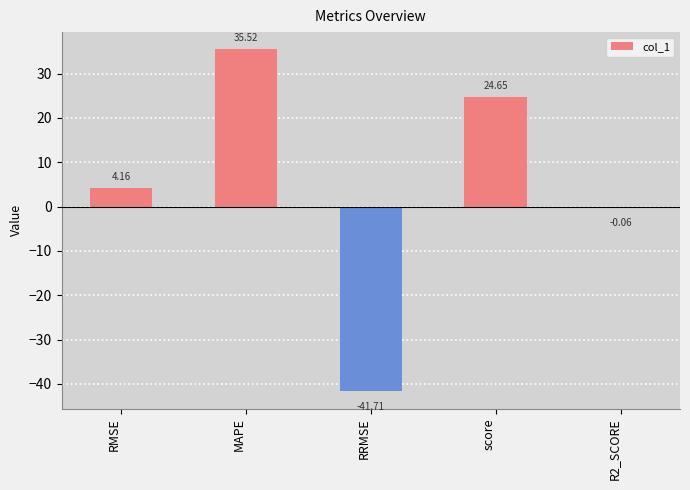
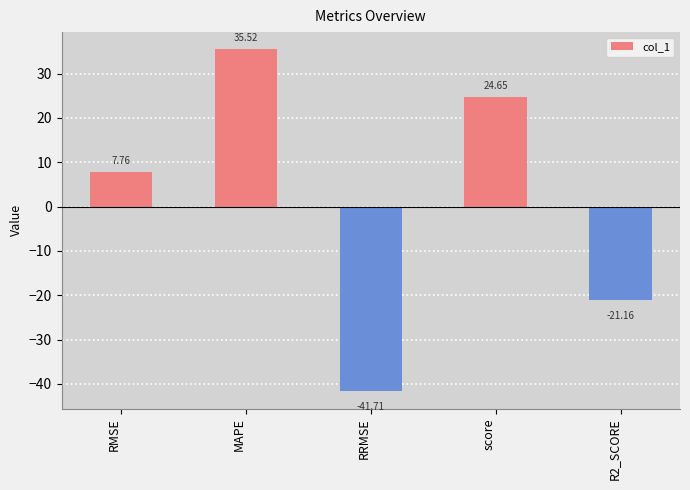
  {
-   "RMSE": 4.16,
+   "RMSE": 7.76,
    "MAPE": 35.52,
    "RRMSE": -41.71,
    "score": 24.65,
-   "R2_SCORE": -0.06
+   "R2_SCORE": -21.16
  }
